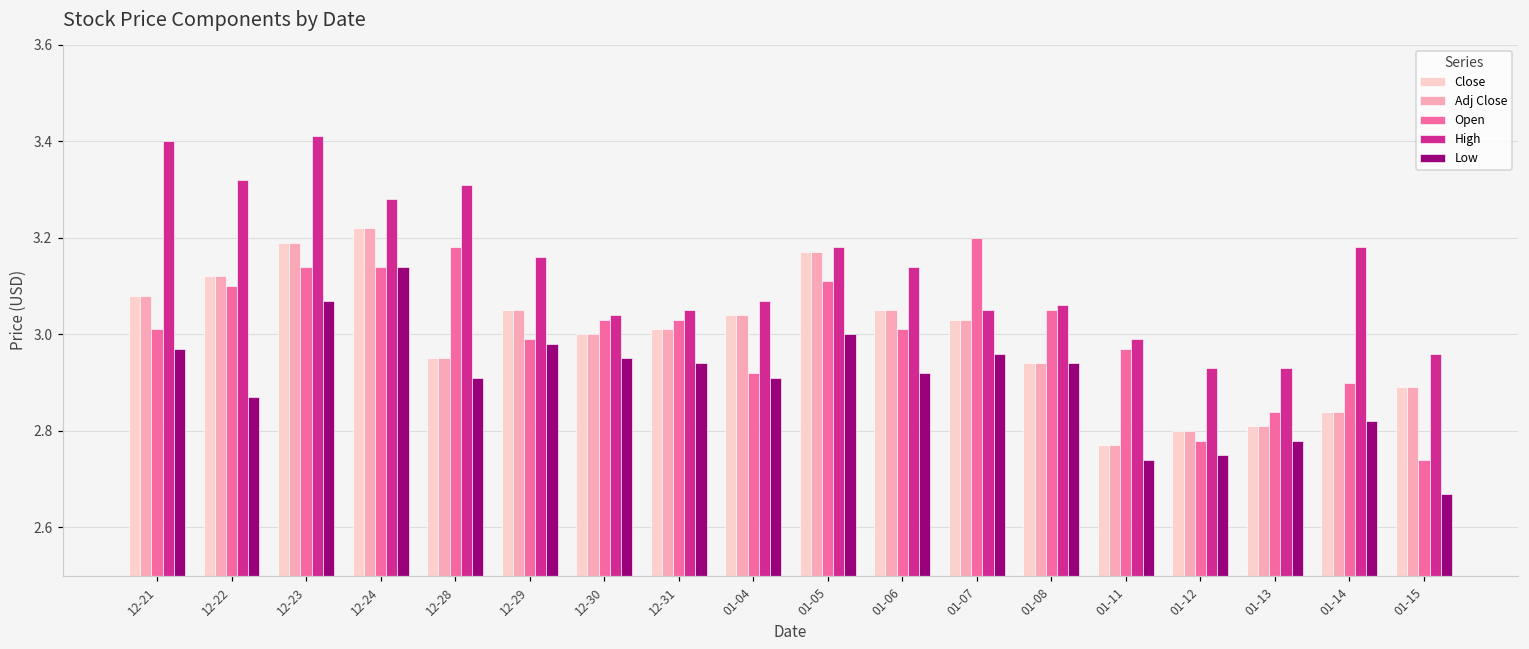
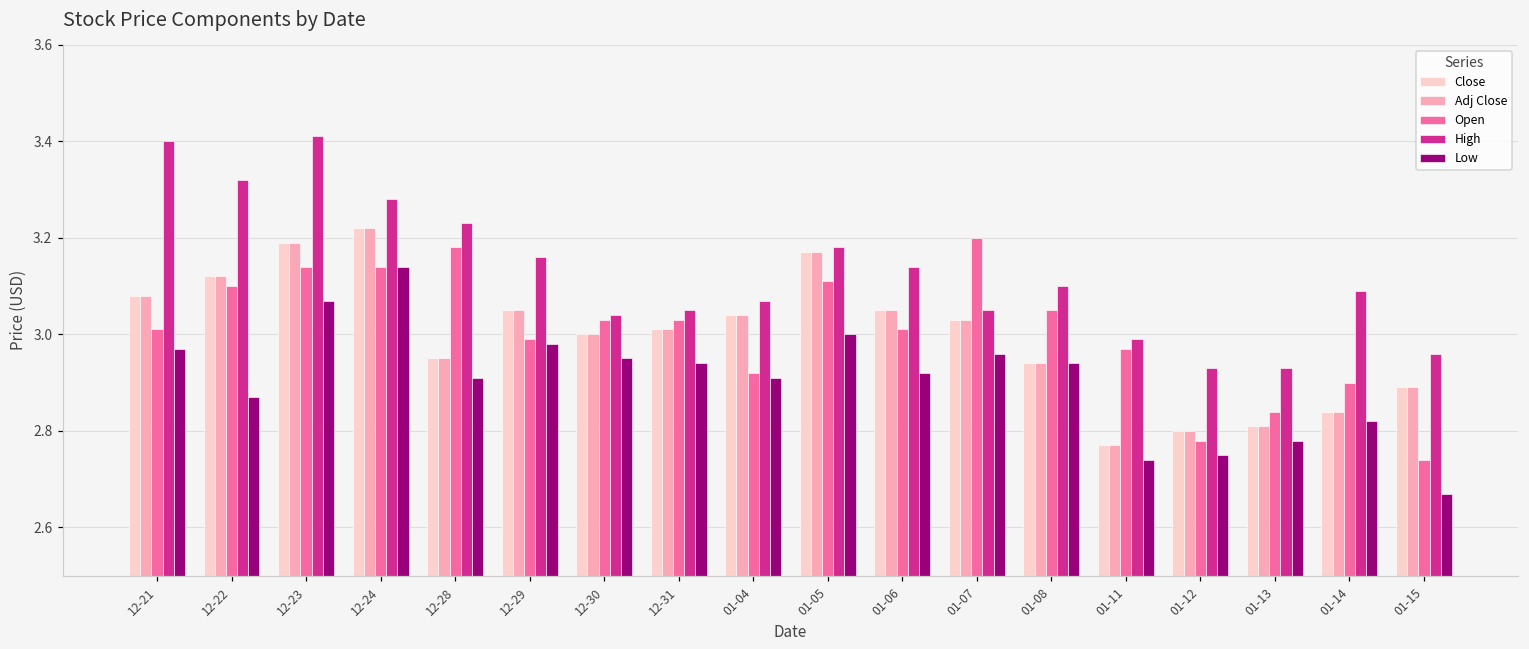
  {
    "Open": {
      "12-21": 3.01,
      "12-22": 3.10,
      "12-23": 3.14,
      "12-24": 3.14,
      "12-28": 3.18,
      "12-29": 2.99,
      "12-30": 3.03,
      "12-31": 3.03,
      "01-04": 2.92,
      "01-05": 3.11,
      "01-06": 3.01,
      "01-07": 3.20,
      "01-08": 3.05,
      "01-11": 2.97,
      "01-12": 2.78,
      "01-13": 2.84,
      "01-14": 2.90,
      "01-15": 2.74
    },
    "High": {
      "12-21": 3.40,
      "12-22": 3.32,
      "12-23": 3.41,
      "12-24": 3.28,
-     "12-28": 3.31,
+     "12-28": 3.23,
      "12-29": 3.16,
      "12-30": 3.04,
      "12-31": 3.05,
      "01-04": 3.07,
      "01-05": 3.18,
      "01-06": 3.14,
      "01-07": 3.05,
-     "01-08": 3.06,
+     "01-08": 3.10,
      "01-11": 2.99,
      "01-12": 2.93,
      "01-13": 2.93,
-     "01-14": 3.18,
+     "01-14": 3.09,
      "01-15": 2.96
    },
    "Low": {
      "12-21": 2.97,
      "12-22": 2.87,
      "12-23": 3.07,
      "12-24": 3.14,
      "12-28": 2.91,
      "12-29": 2.98,
      "12-30": 2.95,
      "12-31": 2.94,
      "01-04": 2.91,
      "01-05": 3.00,
      "01-06": 2.92,
      "01-07": 2.96,
      "01-08": 2.94,
      "01-11": 2.74,
      "01-12": 2.75,
      "01-13": 2.78,
      "01-14": 2.82,
      "01-15": 2.67
    }
  }
